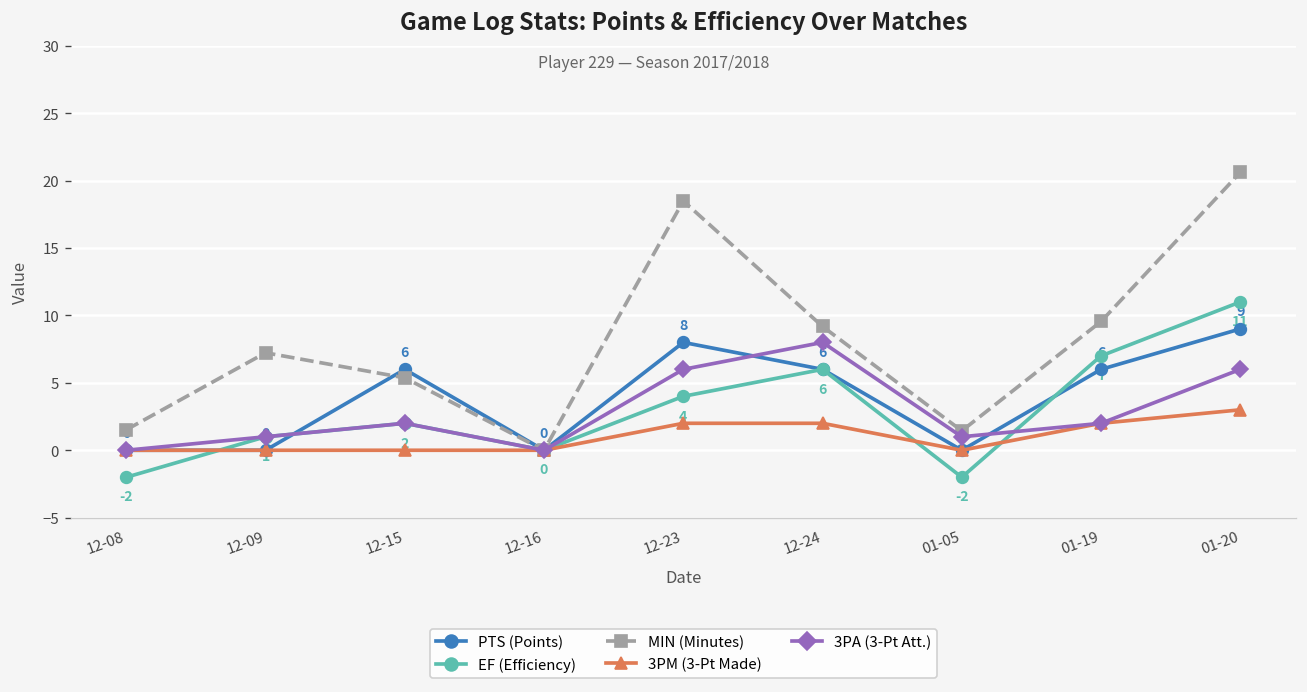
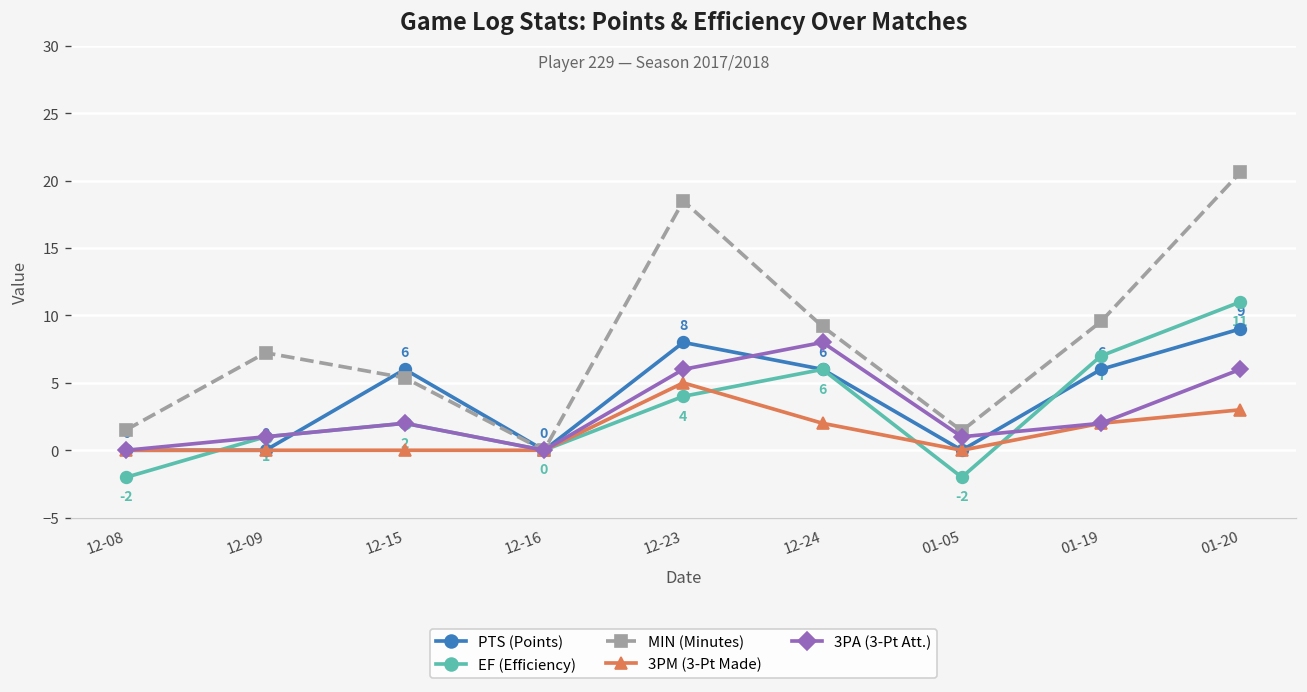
  {
    "PTS (Points)": {
      "12-15": 6,
      "12-23": 8
    },
    "EF (Efficiency)": {
      "12-08": -2,
      "01-05": -2
    },
    "MIN (Minutes)": {
      "12-09": 7.2,
      "12-15": 5.4,
      "12-23": 18.5,
      "12-24": 9,
      "01-19": 9.6,
      "01-20": 20.6
    },
    "3PM (3-Pt Made)": {
-     "12-23": 2,
+     "12-23": 5,
      "12-24": 2,
      "01-20": 3
    },
    "3PA (3-Pt Att.)": {
      "12-23": 6,
      "01-20": 6
    }
  }
